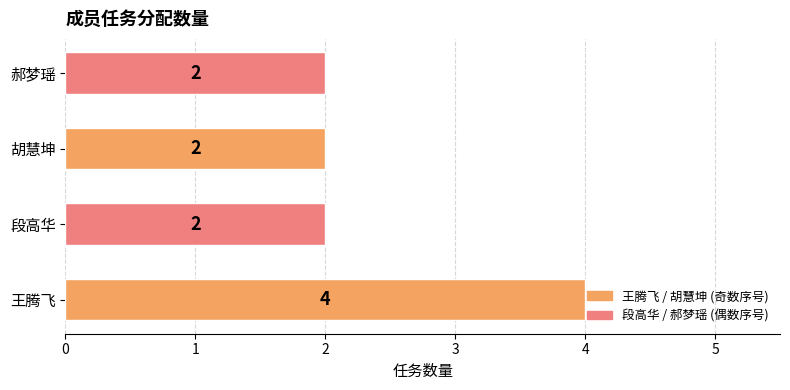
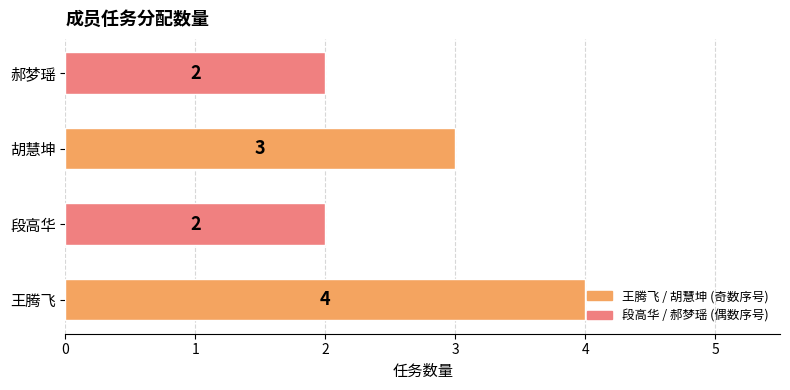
  {
    "郝梦瑶": 2,
-   "胡慧坤": 2,
+   "胡慧坤": 3,
    "段高华": 2,
    "王腾飞": 4
  }
